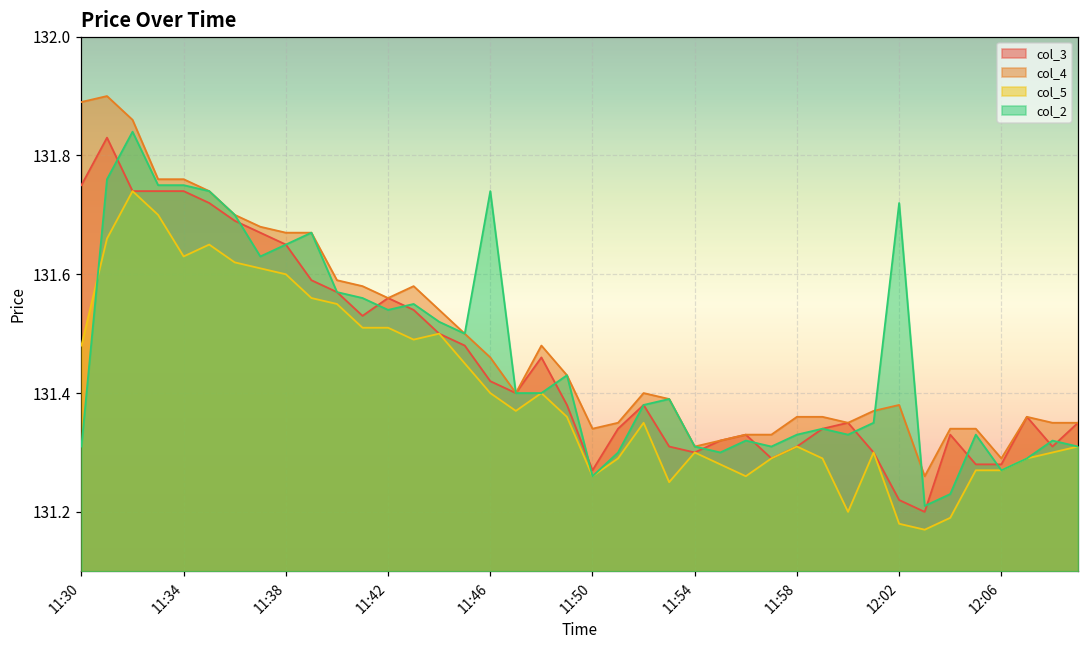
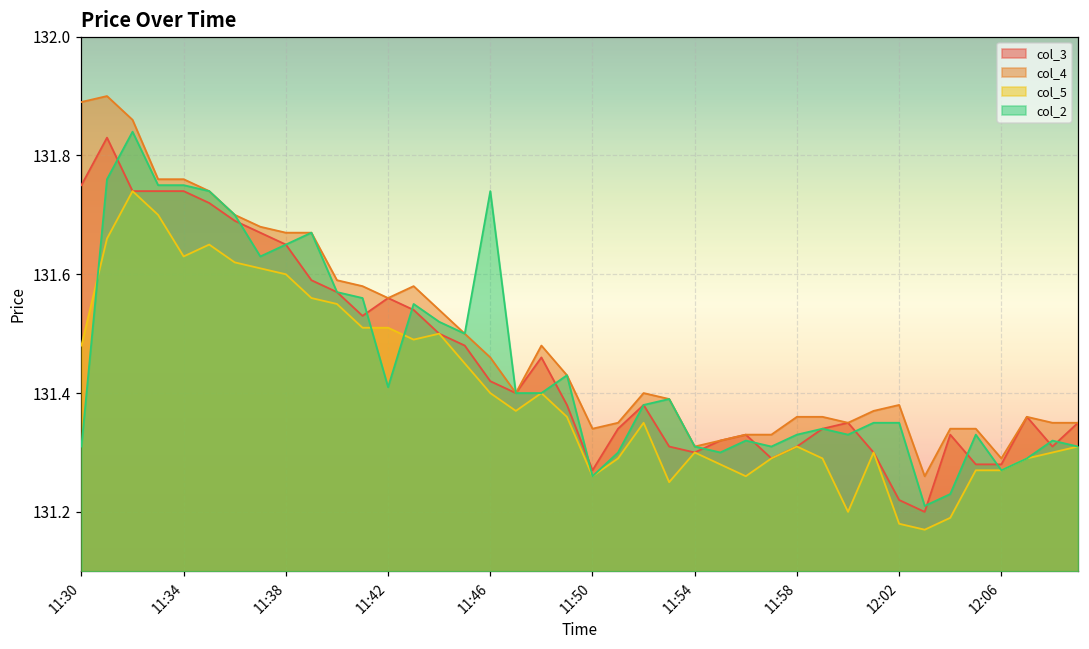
  {
    "col_2": {
      "11:30": 131.31,
      "11:34": 131.75,
-     "11:42": 131.54,
+     "11:42": 131.41,
      "11:46": 131.74,
      "11:58": 131.33,
-     "12:02": 131.72
+     "12:02": 131.35
    }
  }
